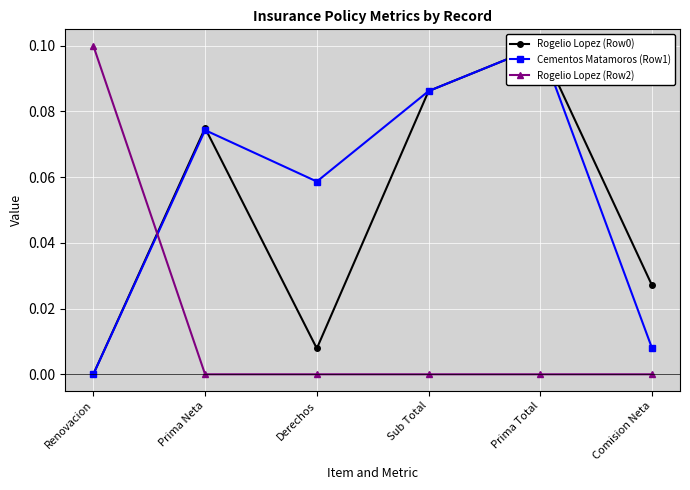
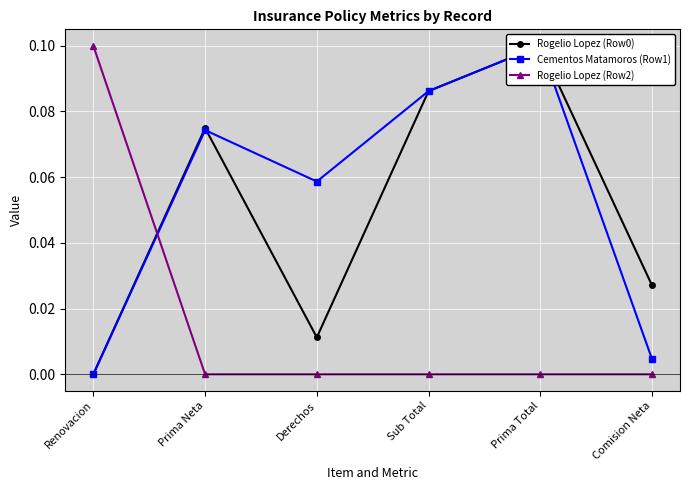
  {
    "Rogelio Lopez (Row0)": {
-     "Derechos": 0.008,
+     "Derechos": 0.011,
      "Comision Neta": 0.027
    },
    "Cementos Matamoros (Row1)": {
      "Derechos": 0.059,
-     "Comision Neta": 0.008
+     "Comision Neta": 0.005
    },
    "Rogelio Lopez (Row2)": {
      "Renovacion": 0.100,
      "Prima Neta": 0.000,
      "Derechos": 0.000,
      "Sub Total": 0.000,
      "Prima Total": 0.000,
      "Comision Neta": 0.000
    }
  }
